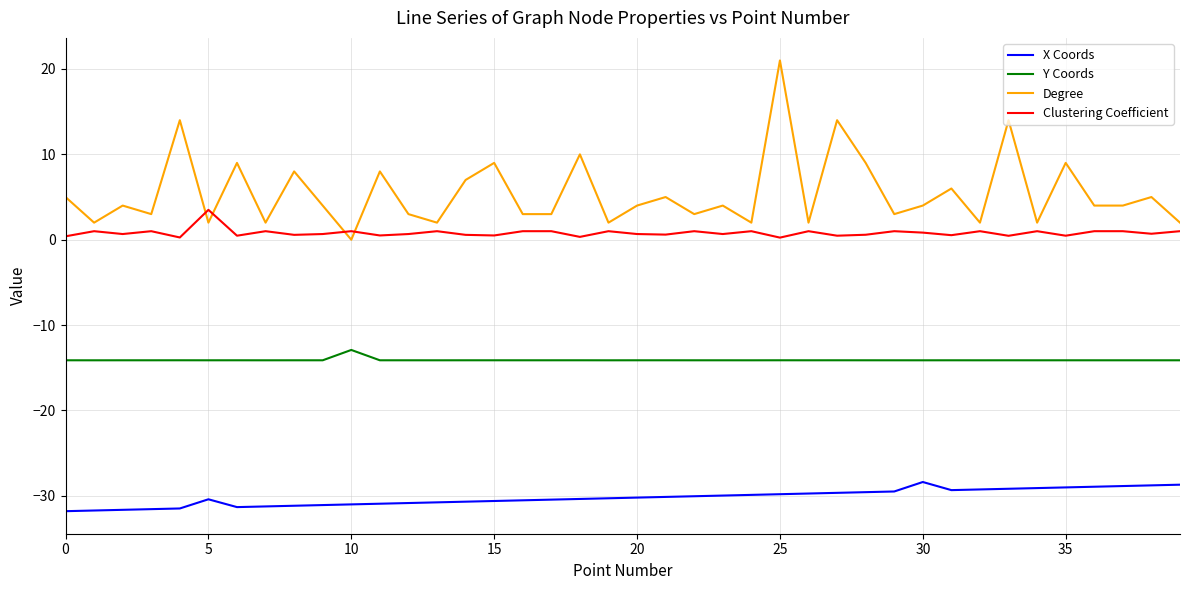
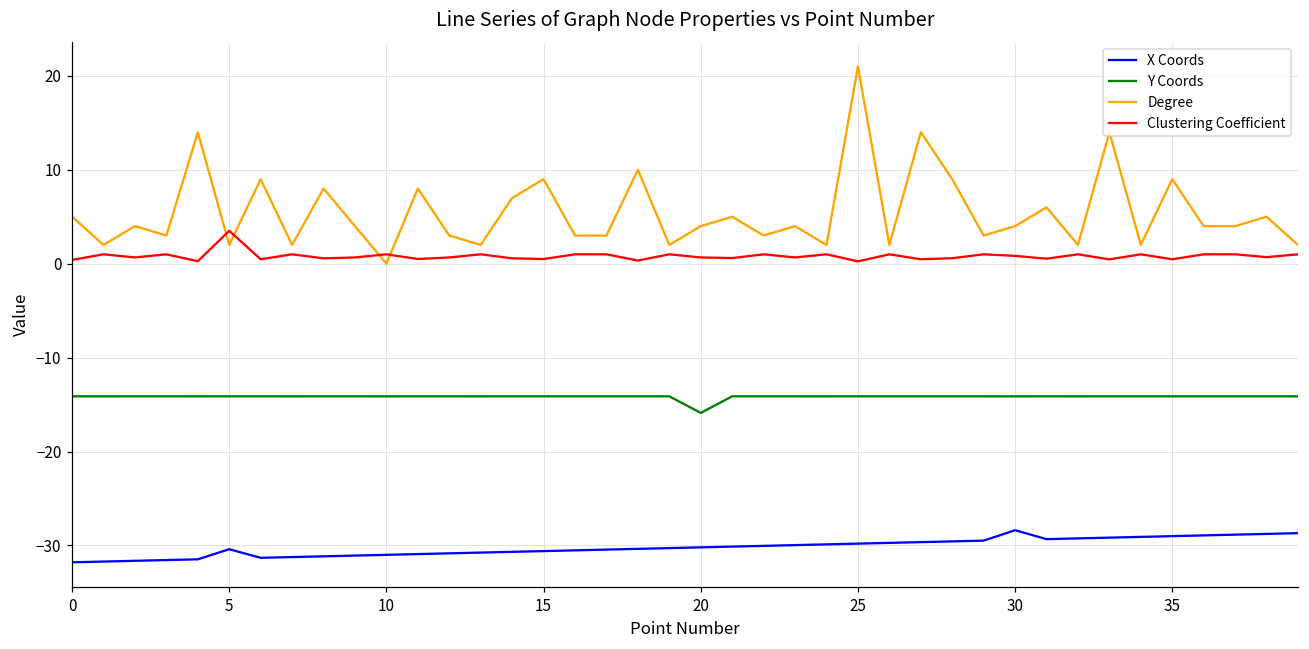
  {
    "X Coords": {
      "0": -32,
      "5": -30,
      "10": -31,
      "15": -31,
      "20": -30,
      "25": -30,
      "30": -28,
      "35": -29
    },
    "Y Coords": {
      "0": -14,
      "5": -14,
-     "10": -13,
+     "10": -14,
      "15": -14,
-     "20": -14,
+     "20": -16,
      "25": -14,
      "30": -14,
      "35": -14
    },
    "Degree": {
      "0": 5,
      "5": 2,
      "10": 0,
      "15": 9,
      "20": 4,
      "25": 21,
      "30": 4,
      "35": 9
    },
    "Clustering Coefficient": {
      "0": 0,
      "5": 4,
      "10": 1,
      "15": 1,
      "20": 1,
      "25": 0,
      "30": 1,
      "35": 0
    }
  }
